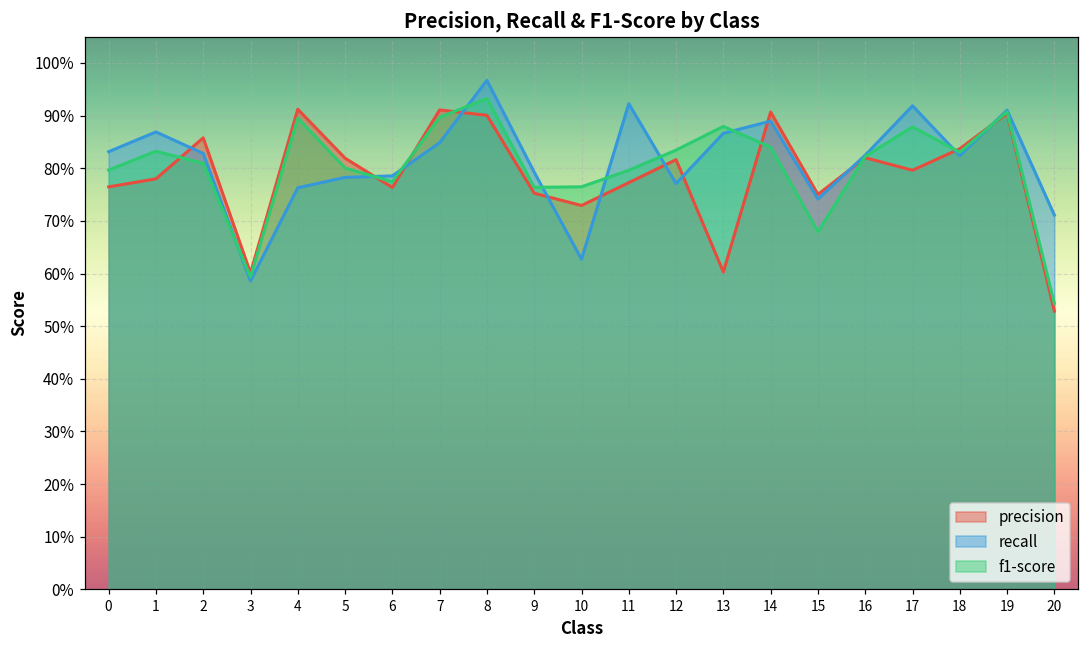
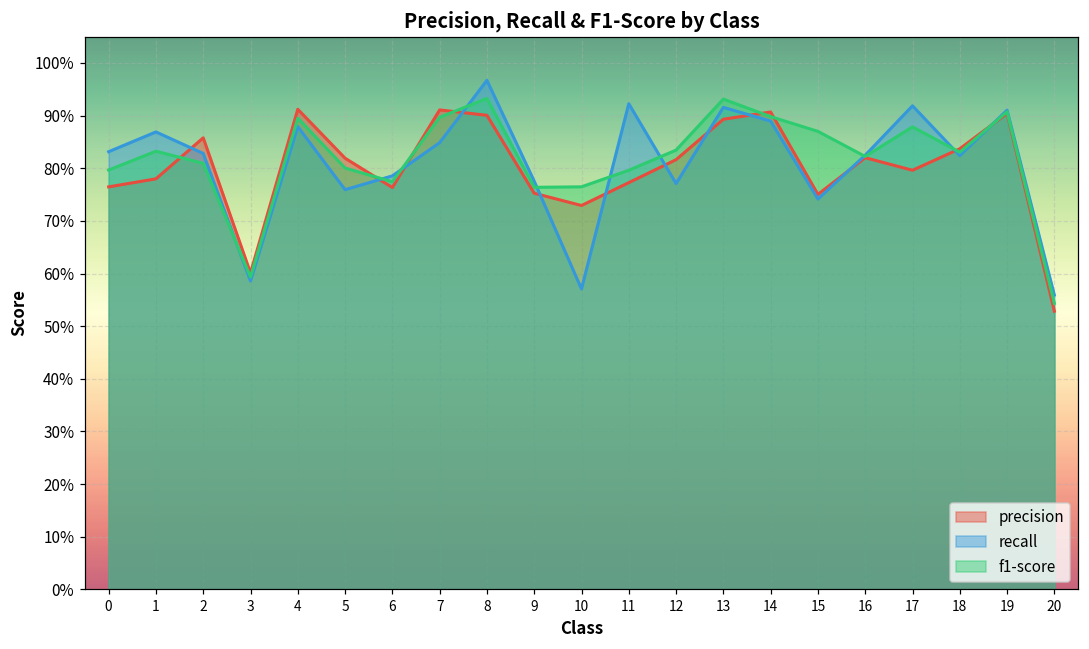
  {
    "precision": {
      "0": "76%",
      "1": "78%",
      "2": "86%",
      "3": "60%",
      "4": "91%",
      "5": "82%",
      "6": "76%",
      "7": "91%",
      "8": "90%",
      "9": "75%",
      "10": "73%",
      "11": "77%",
      "12": "82%",
-     "13": "60%",
+     "13": "89%",
      "14": "91%",
      "15": "75%",
      "17": "80%",
      "18": "84%",
      "20": "53%"
    },
    "recall": {
      "0": "83%",
      "1": "87%",
      "2": "83%",
      "3": "59%",
-     "4": "76%",
-     "5": "78%",
+     "4": "88%",
+     "5": "76%",
      "6": "79%",
      "7": "85%",
      "8": "97%",
-     "9": "79%",
-     "10": "63%",
+     "9": "78%",
+     "10": "57%",
      "11": "92%",
      "12": "77%",
-     "13": "87%",
+     "13": "92%",
      "14": "89%",
      "15": "74%",
      "17": "92%",
      "18": "82%",
-     "20": "71%"
+     "20": "56%"
    },
    "f1-score": {
      "0": "80%",
      "1": "83%",
      "2": "81%",
      "3": "59%",
      "4": "90%",
      "5": "80%",
      "6": "77%",
      "7": "90%",
      "8": "93%",
      "9": "76%",
      "10": "76%",
      "11": "80%",
      "12": "83%",
-     "13": "88%",
-     "14": "84%",
-     "15": "68%",
+     "13": "93%",
+     "14": "90%",
+     "15": "87%",
      "17": "88%",
      "18": "83%",
      "20": "54%"
    }
  }
